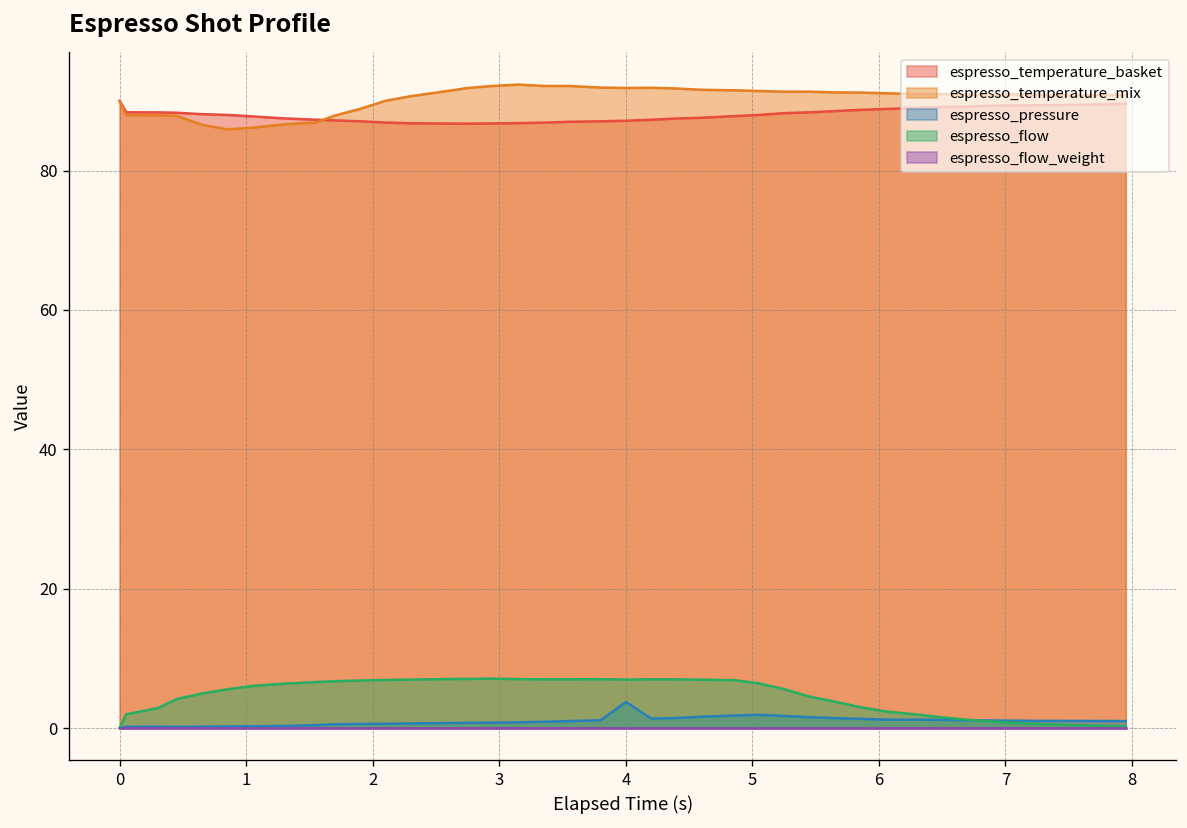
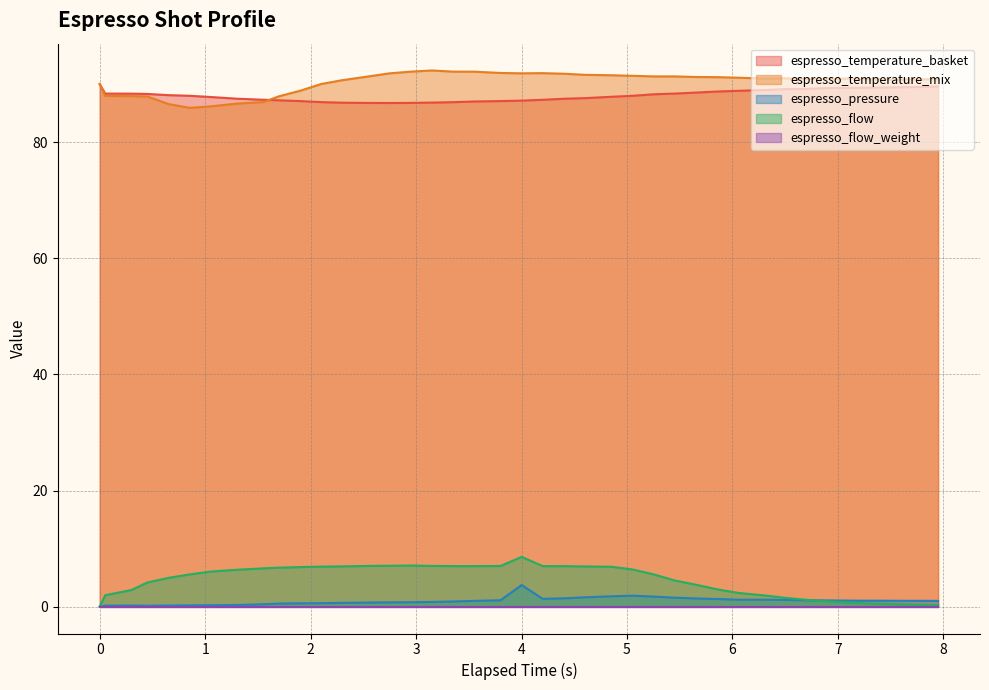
  {
    "espresso_pressure": {
      "4": 4
    },
    "espresso_flow": {
-     "4": 7
+     "4": 9
    },
    "espresso_flow_weight": {
      "4": 0
    }
  }
